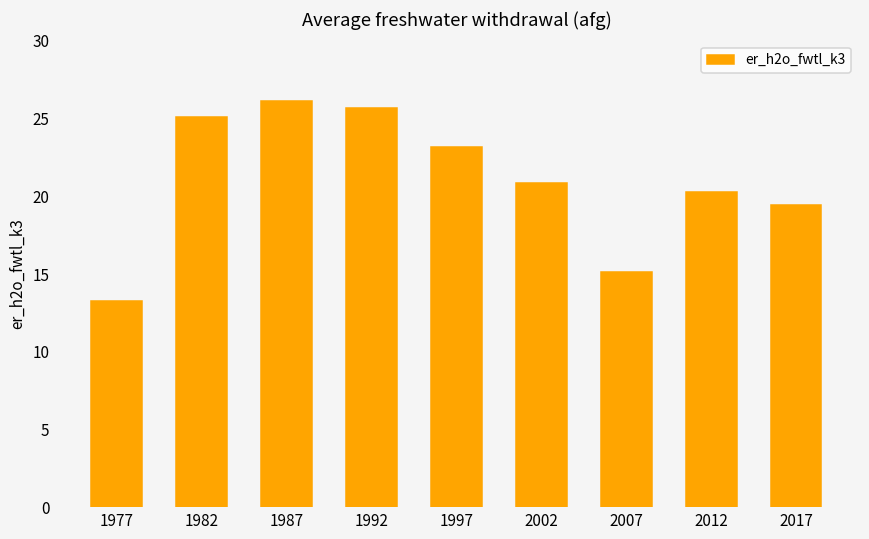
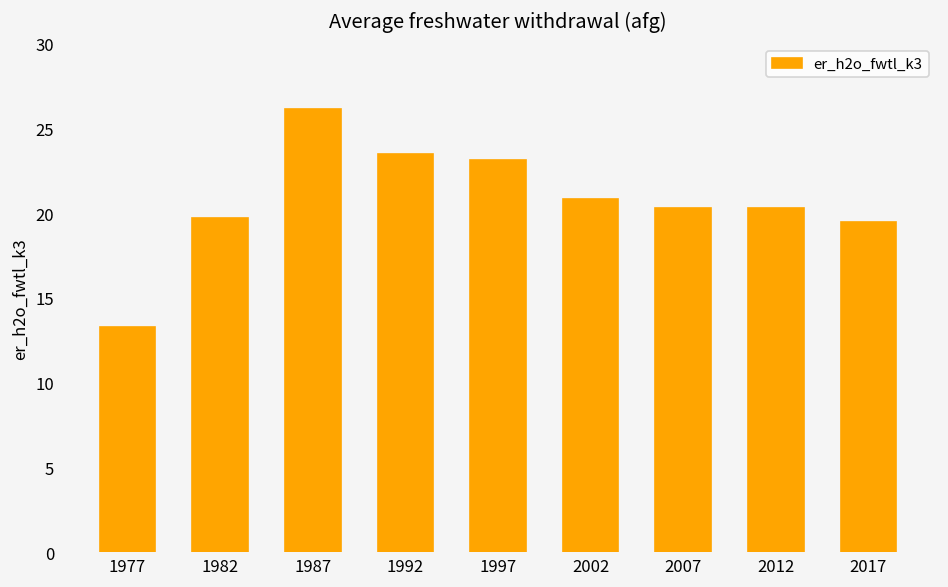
  {
    "1977": 13.3,
-   "1982": 25.1,
+   "1982": 19.7,
    "1987": 26.1,
-   "1992": 25.7,
+   "1992": 23.5,
    "1997": 23.2,
    "2002": 20.9,
-   "2007": 15.1,
+   "2007": 20.3,
    "2012": 20.3,
    "2017": 19.5
  }
